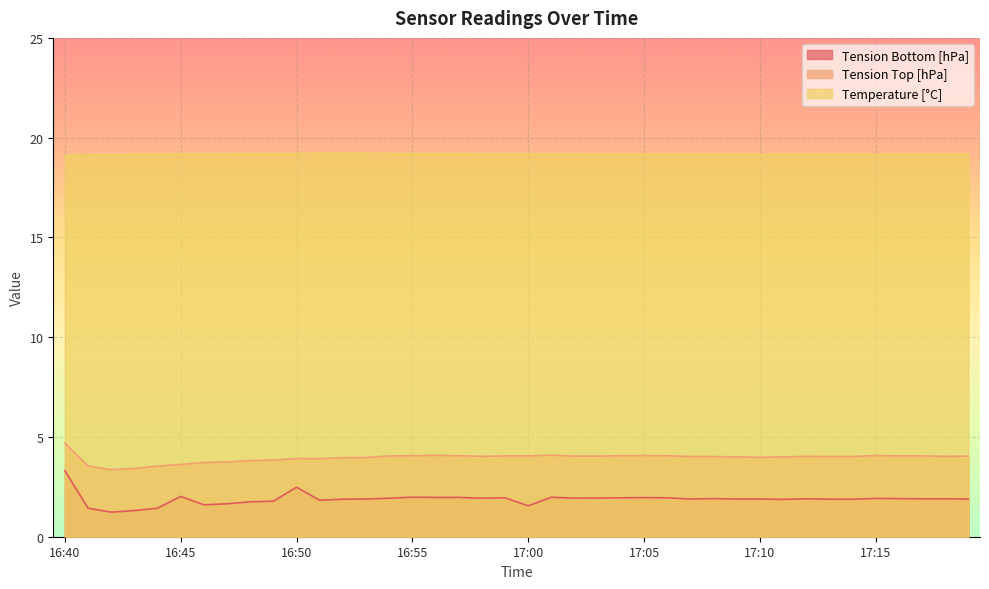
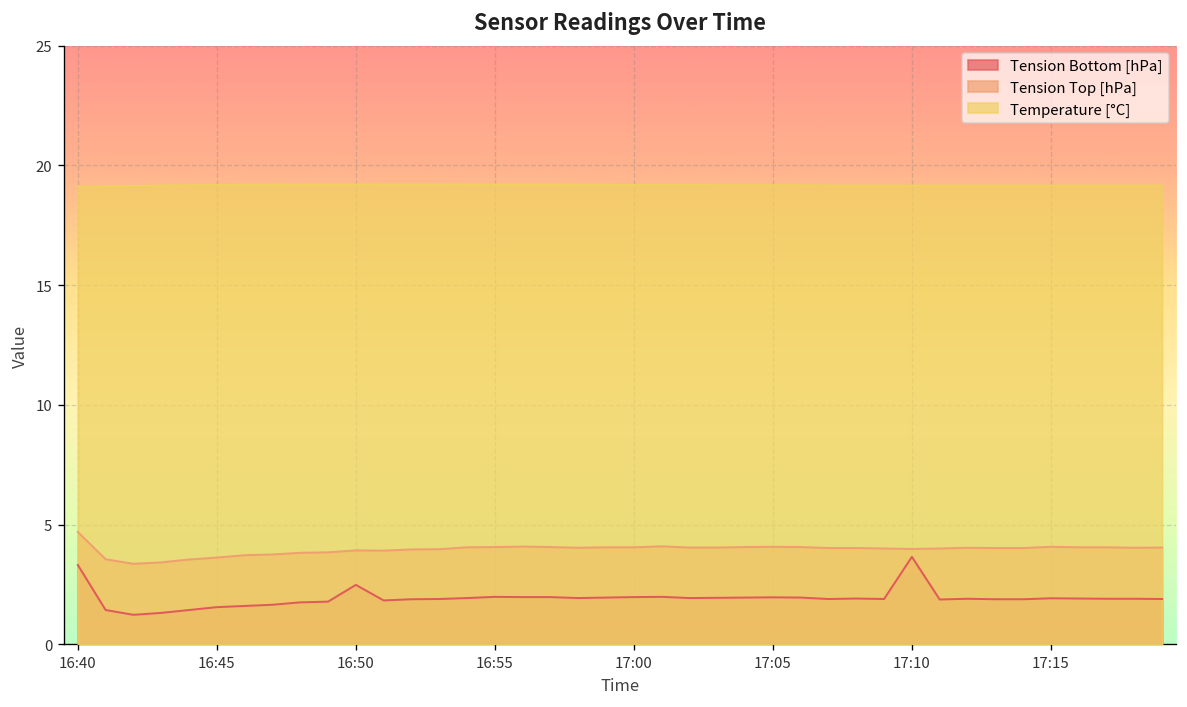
  {
    "Tension Bottom [hPa]": {
      "16:40": 3.3,
-     "16:45": 2.0,
+     "16:45": 1.6,
      "16:50": 2.5,
      "16:55": 2.0,
-     "17:00": 1.6,
+     "17:00": 2.0,
      "17:05": 2.0,
-     "17:10": 1.9,
+     "17:10": 3.7,
      "17:15": 1.9
    }
  }
